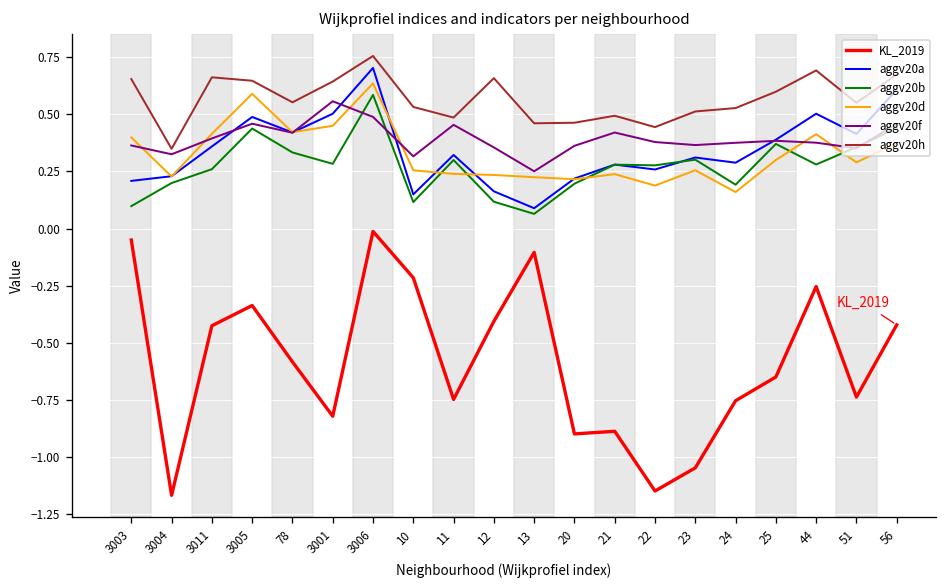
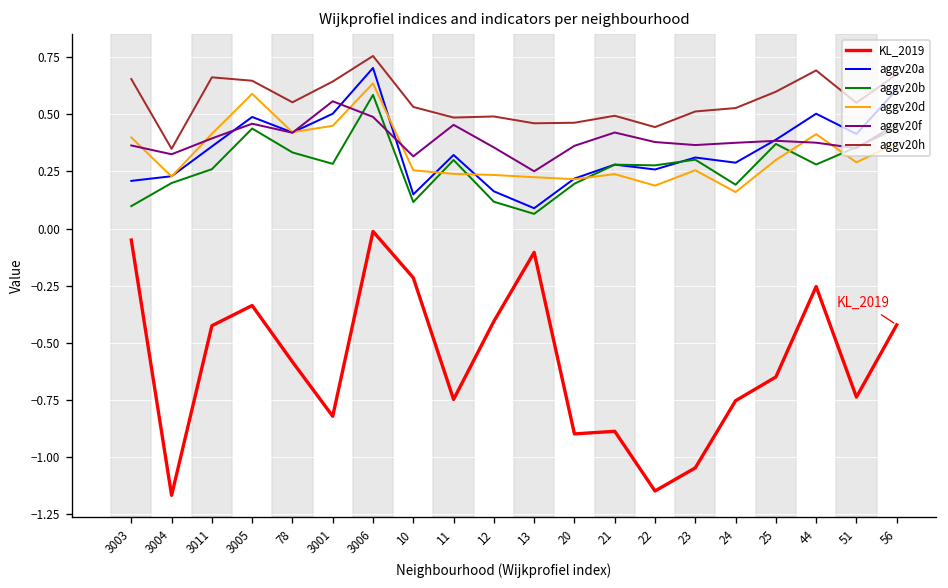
  {
    "KL_2019": {
      "3003": -0.05,
      "3004": -1.17,
      "3011": -0.42,
      "3005": -0.34,
      "78": -0.58,
      "3001": -0.82,
      "3006": -0.01,
      "10": -0.22,
      "11": -0.75,
      "12": -0.41,
      "13": -0.10,
      "20": -0.90,
      "21": -0.89,
      "22": -1.15,
      "23": -1.05,
      "24": -0.75,
      "25": -0.65,
      "44": -0.25,
      "51": -0.74
    },
    "aggv20a": {
      "3003": 0.21,
      "3011": 0.36,
      "3005": 0.49,
      "3001": 0.50,
      "3006": 0.70,
      "10": 0.15,
      "11": 0.32,
      "12": 0.16,
      "13": 0.09,
      "22": 0.26,
      "24": 0.29,
      "44": 0.50
    },
    "aggv20b": {
      "3003": 0.10,
      "3004": 0.20,
      "3011": 0.26,
      "3005": 0.44,
      "78": 0.33,
      "3001": 0.28,
      "3006": 0.58,
      "10": 0.12,
      "11": 0.30,
      "12": 0.12,
      "13": 0.06,
      "20": 0.20,
      "22": 0.28,
      "24": 0.19,
      "44": 0.28
    },
    "aggv20d": {
      "3003": 0.40,
      "3011": 0.41,
      "3005": 0.59,
      "3001": 0.45,
      "3006": 0.64,
      "10": 0.25,
      "11": 0.24,
      "12": 0.23,
      "13": 0.22,
      "21": 0.24,
      "22": 0.19,
      "23": 0.26,
      "24": 0.16,
      "25": 0.30,
      "44": 0.41,
      "51": 0.29
    },
    "aggv20f": {
      "3003": 0.36,
      "3004": 0.33,
      "3011": 0.39,
      "3005": 0.46,
      "3001": 0.56,
      "3006": 0.49,
      "10": 0.32,
      "11": 0.45,
      "12": 0.36,
      "13": 0.25,
      "20": 0.36,
      "21": 0.42,
      "22": 0.38,
      "23": 0.37,
      "24": 0.38,
      "44": 0.38
    },
    "aggv20h": {
      "3003": 0.65,
      "3004": 0.35,
      "3011": 0.66,
      "3005": 0.65,
      "78": 0.55,
      "3001": 0.64,
      "3006": 0.76,
      "10": 0.53,
      "11": 0.49,
-     "12": 0.66,
+     "12": 0.49,
      "13": 0.46,
      "20": 0.46,
      "21": 0.49,
      "22": 0.44,
      "23": 0.51,
      "24": 0.53,
      "25": 0.60,
      "44": 0.69
    }
  }
